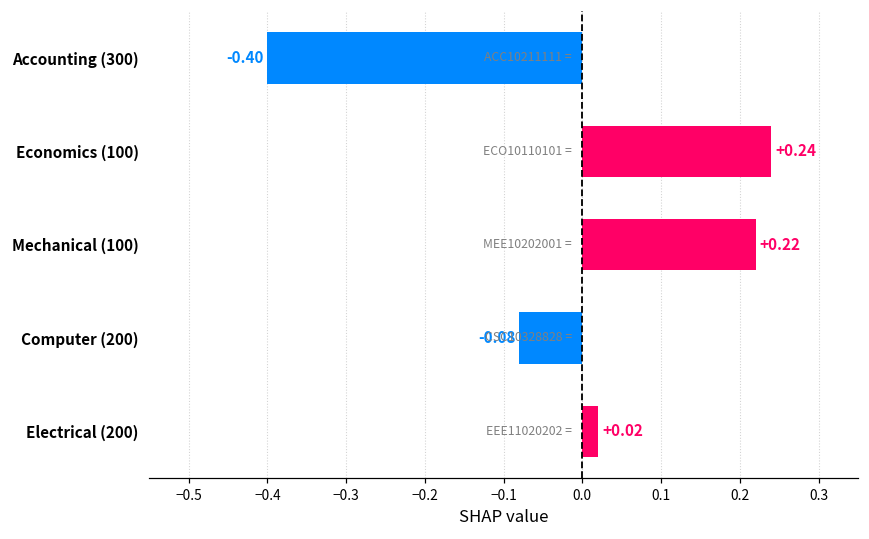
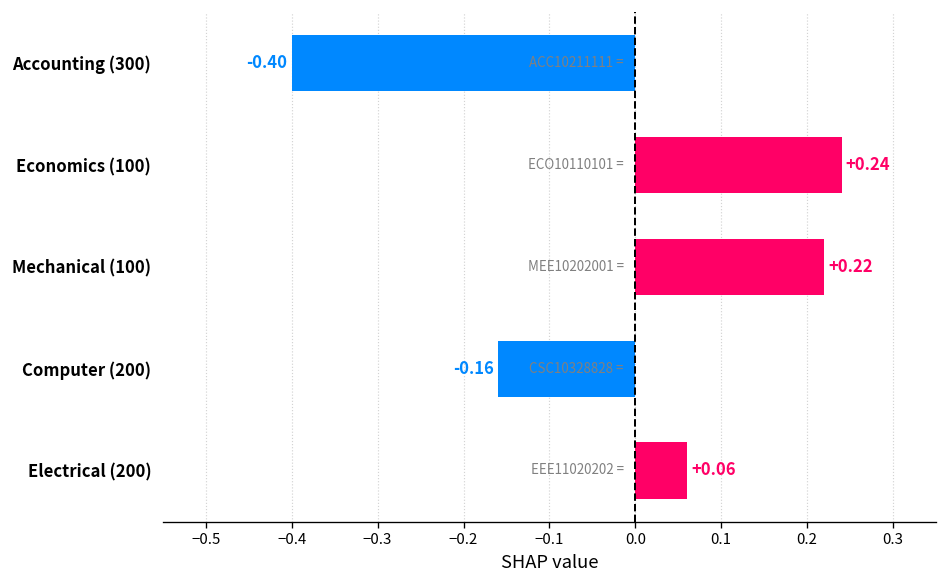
  {
    "Accounting (300)": "-0.40",
    "Economics (100)": "+0.24",
    "Mechanical (100)": "+0.22",
-   "Computer (200)": "-0.08",
-   "Electrical (200)": "+0.02"
+   "Computer (200)": "-0.16",
+   "Electrical (200)": "+0.06"
  }
